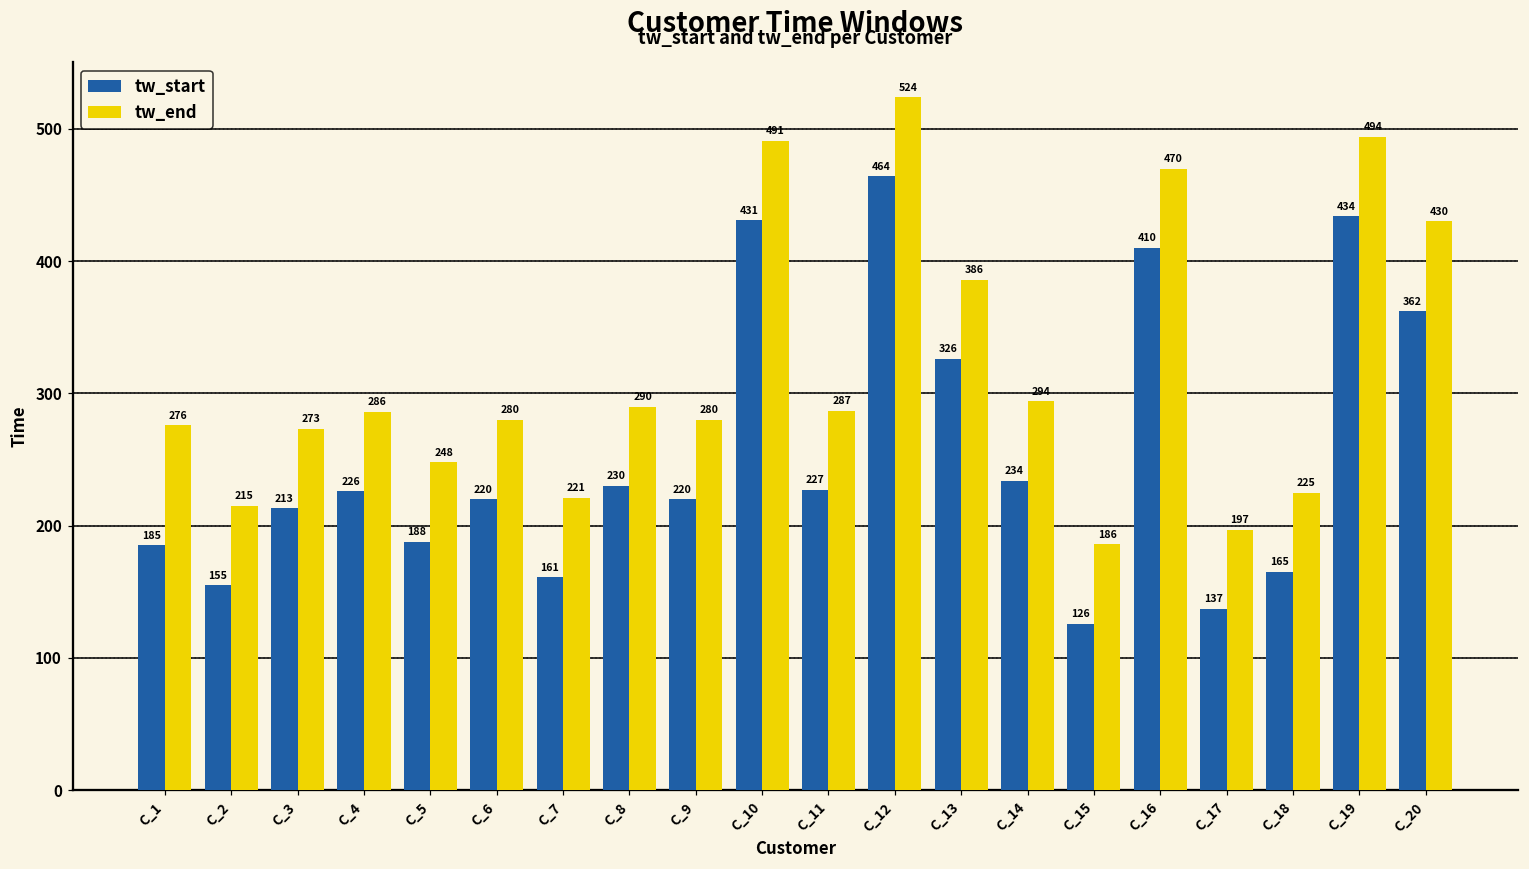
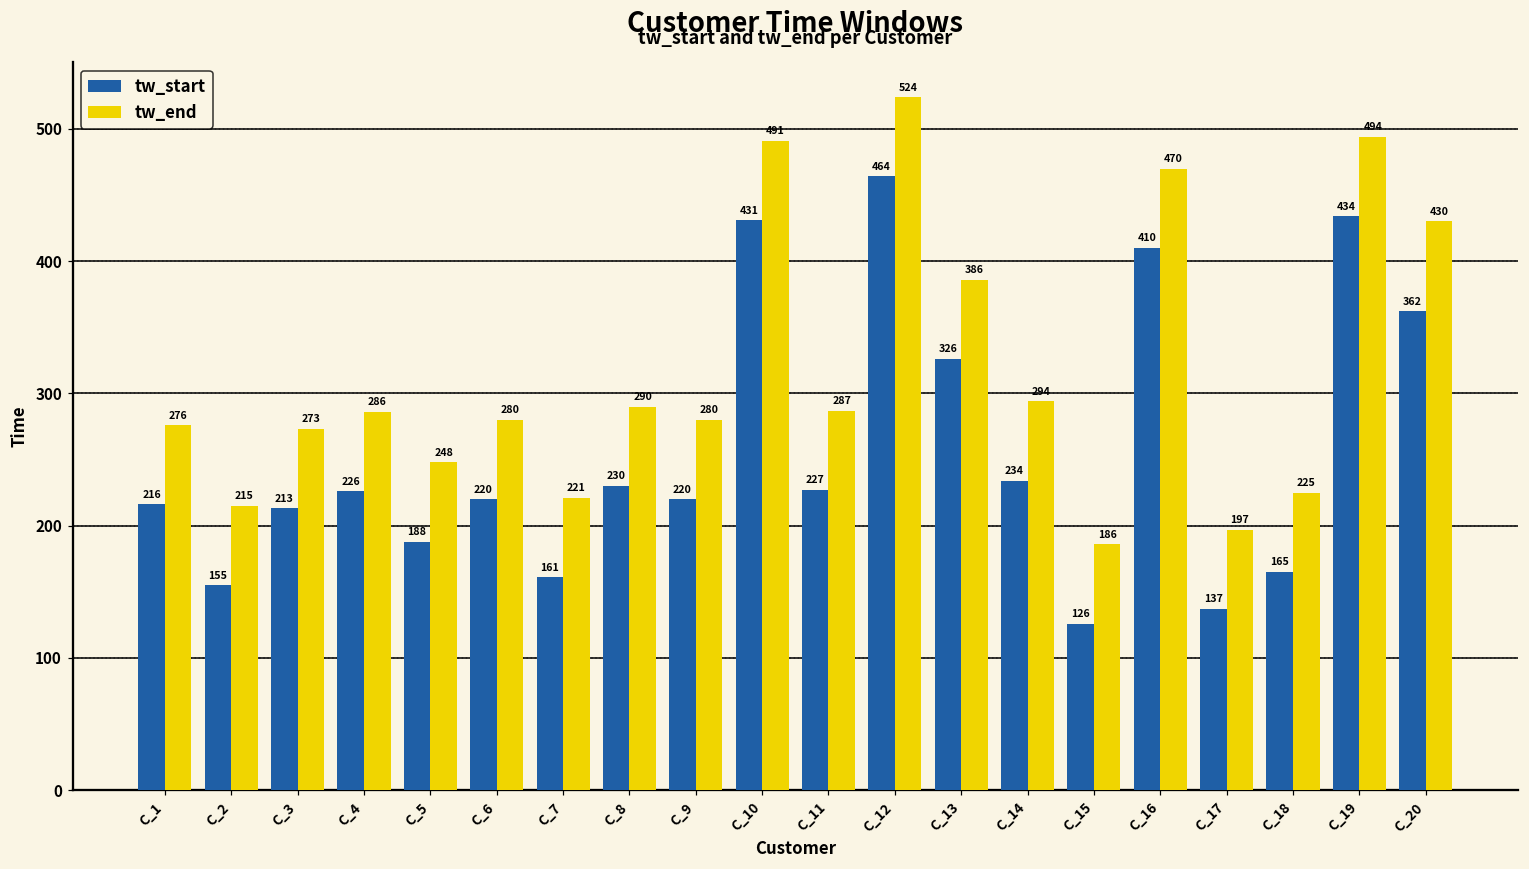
  {
    "tw_start": {
-     "C_1": 185,
+     "C_1": 216,
      "C_2": 155,
      "C_3": 213,
      "C_4": 226,
      "C_5": 188,
      "C_6": 220,
      "C_7": 161,
      "C_8": 230,
      "C_9": 220,
      "C_10": 431,
      "C_11": 227,
      "C_12": 464,
      "C_13": 326,
      "C_14": 234,
      "C_15": 126,
      "C_16": 410,
      "C_17": 137,
      "C_18": 165,
      "C_19": 434,
      "C_20": 362
    },
    "tw_end": {
      "C_1": 276,
      "C_2": 215,
      "C_3": 273,
      "C_4": 286,
      "C_5": 248,
      "C_6": 280,
      "C_7": 221,
      "C_8": 290,
      "C_9": 280,
      "C_10": 491,
      "C_11": 287,
      "C_12": 524,
      "C_13": 386,
      "C_14": 294,
      "C_15": 186,
      "C_16": 470,
      "C_17": 197,
      "C_18": 225,
      "C_19": 494,
      "C_20": 430
    }
  }
